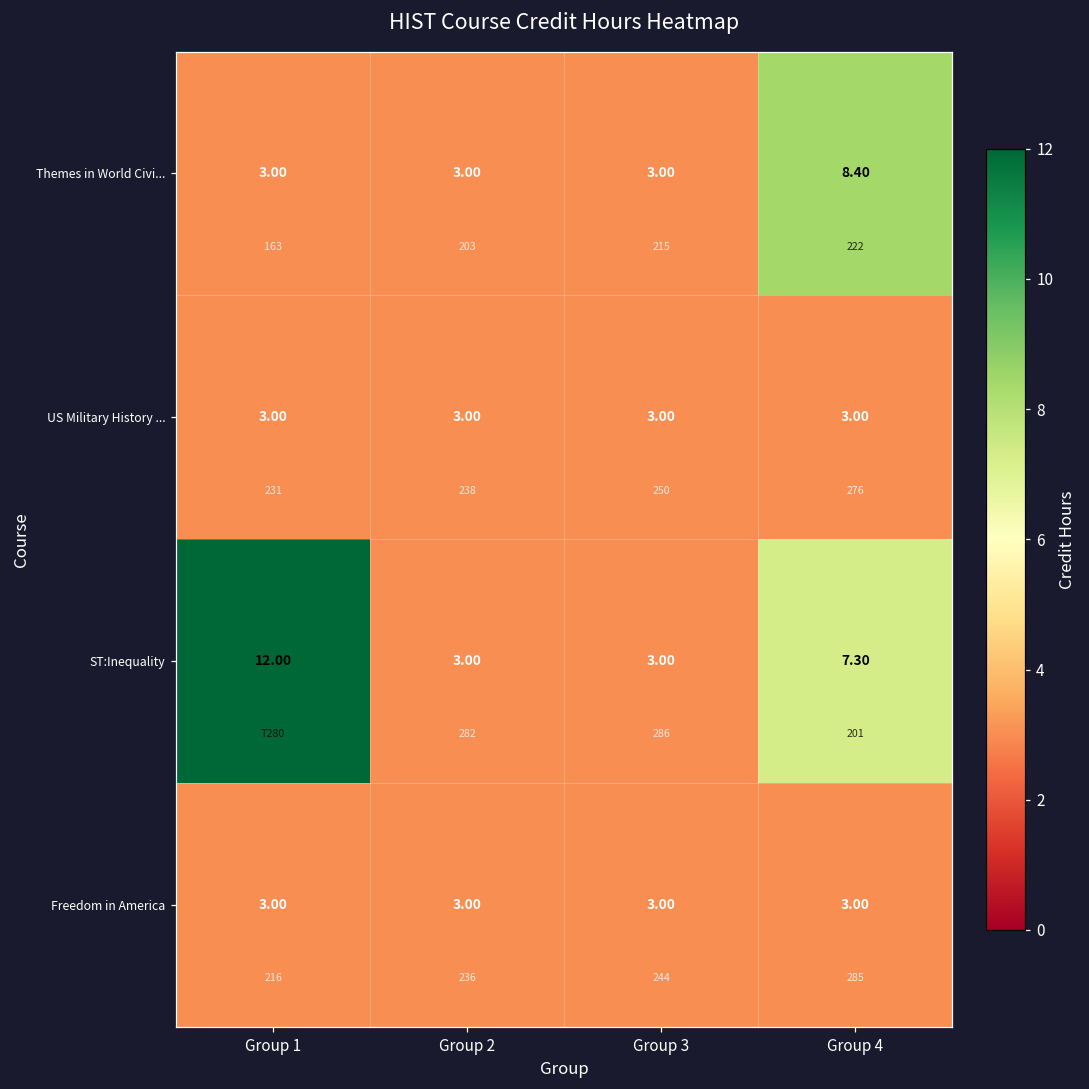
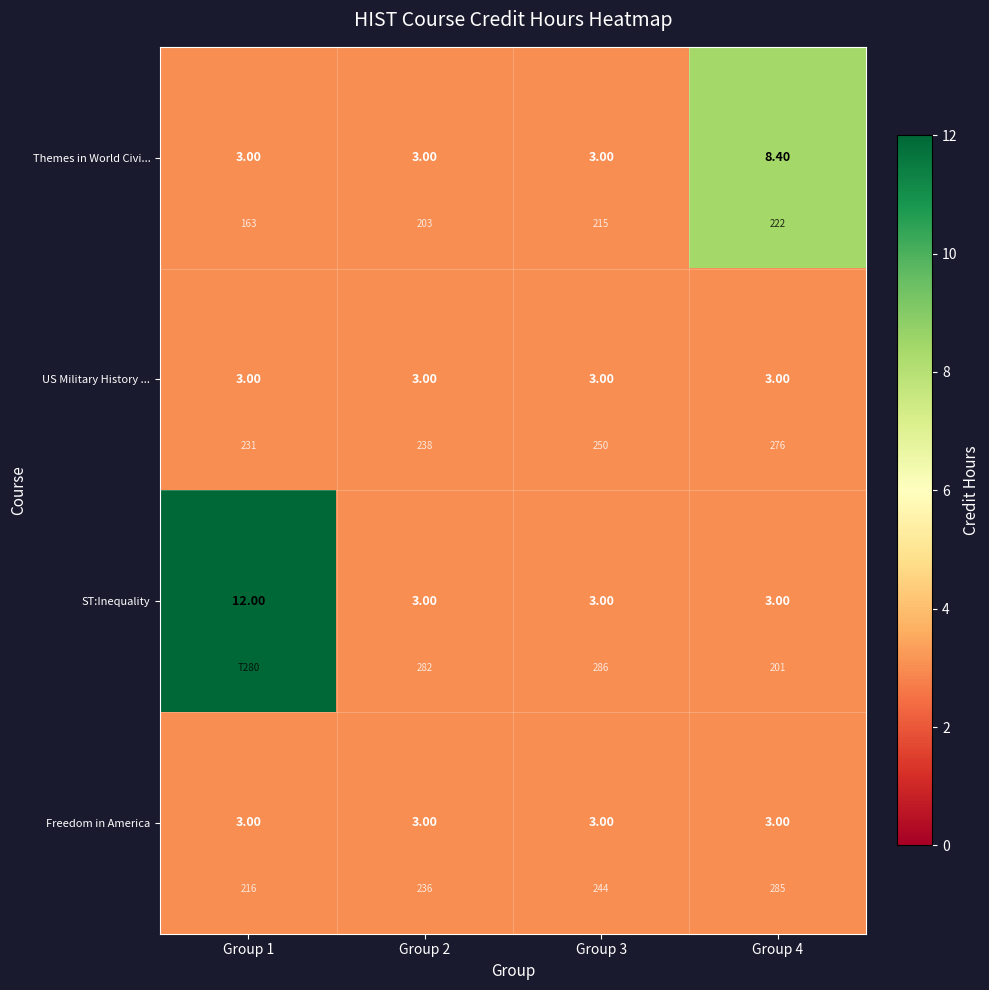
  {
    "ST:Inequality": {
-     "Group 4": 7.30
+     "Group 4": 3.00
    }
  }
